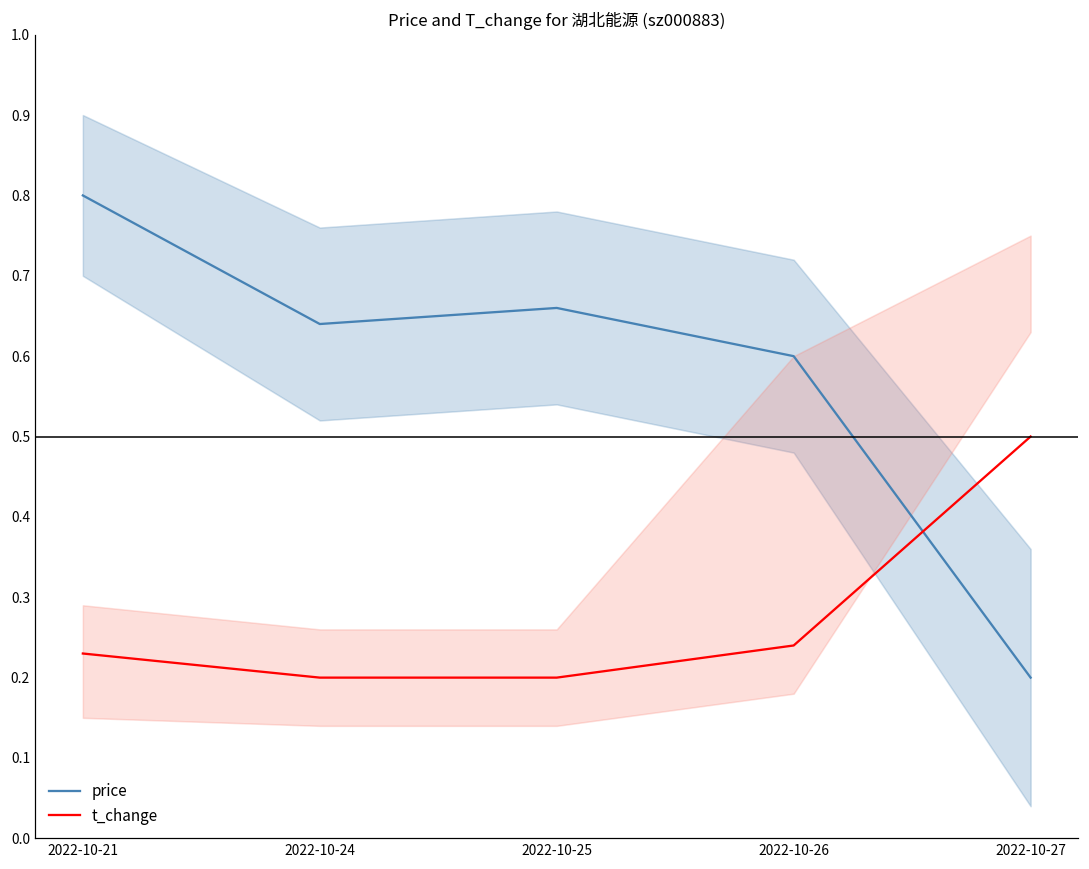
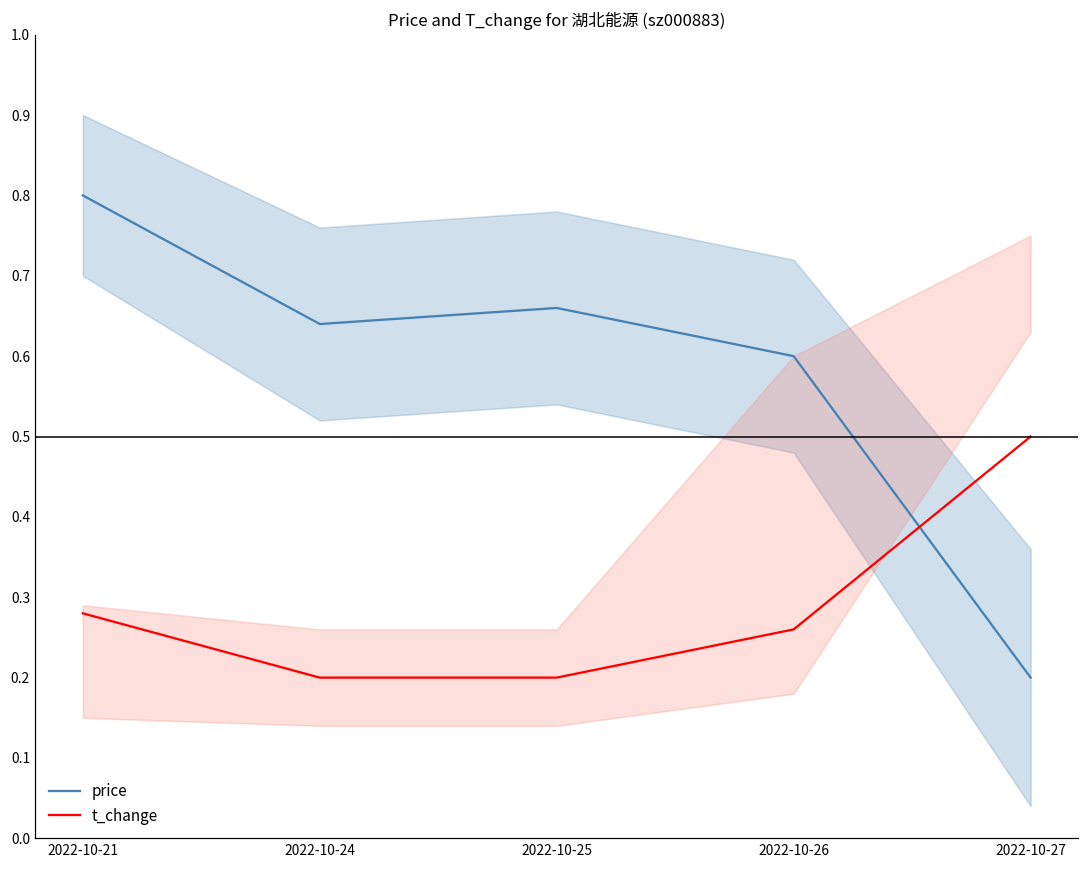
  {
    "t_change": {
-     "2022-10-21": 0.23,
+     "2022-10-21": 0.28,
      "2022-10-24": 0.20,
      "2022-10-25": 0.20,
-     "2022-10-26": 0.24,
+     "2022-10-26": 0.26,
      "2022-10-27": 0.50
    }
  }
